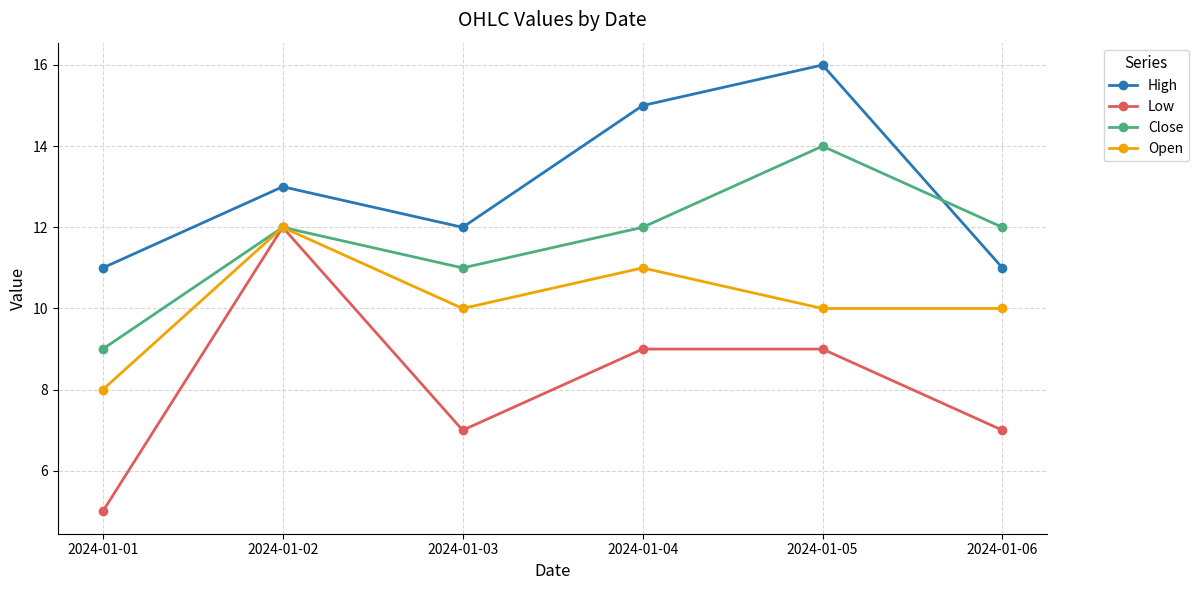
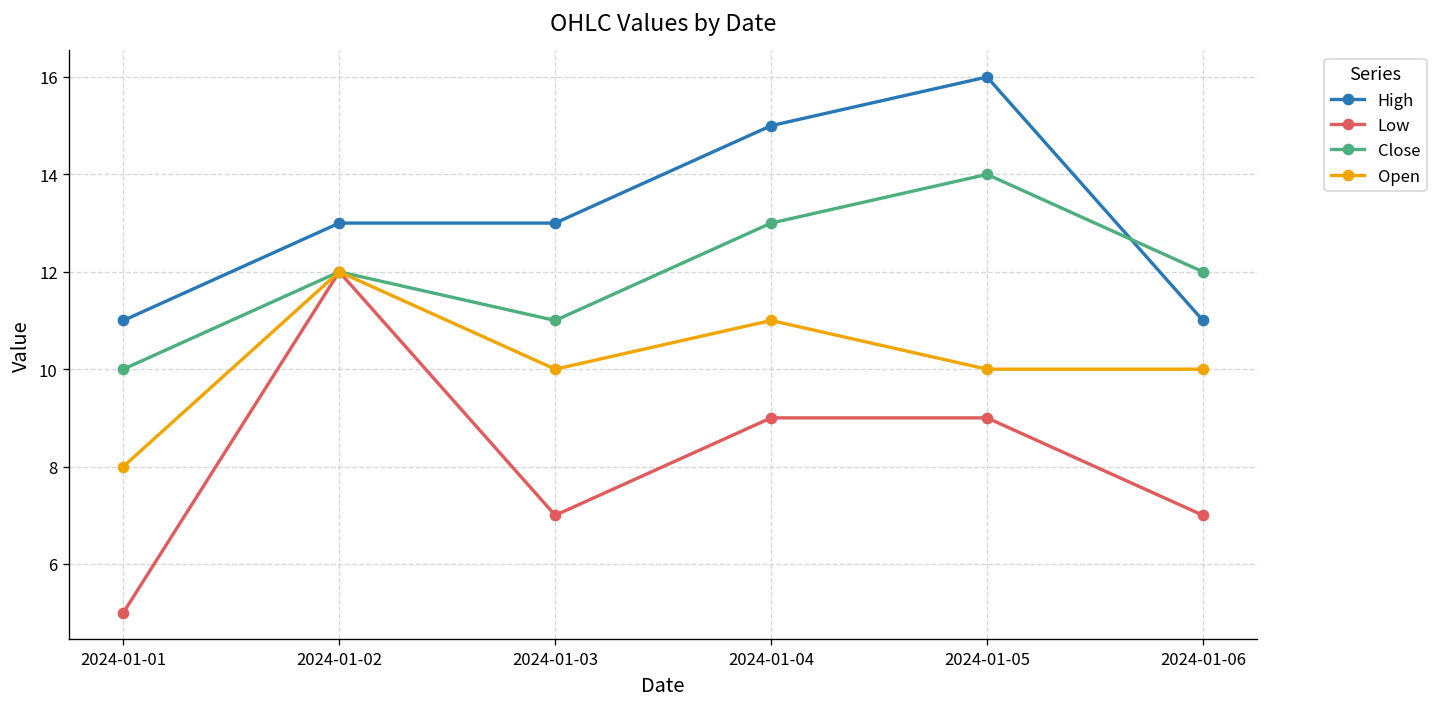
  {
    "High": {
      "2024-01-01": 11,
      "2024-01-02": 13,
-     "2024-01-03": 12,
+     "2024-01-03": 13,
      "2024-01-04": 15,
      "2024-01-05": 16,
      "2024-01-06": 11
    },
    "Low": {
      "2024-01-01": 5,
      "2024-01-03": 7,
      "2024-01-04": 9,
      "2024-01-05": 9,
      "2024-01-06": 7
    },
    "Close": {
-     "2024-01-01": 9,
+     "2024-01-01": 10,
      "2024-01-03": 11,
-     "2024-01-04": 12,
+     "2024-01-04": 13,
      "2024-01-05": 14,
      "2024-01-06": 12
    },
    "Open": {
      "2024-01-01": 8,
      "2024-01-03": 10,
      "2024-01-04": 11,
      "2024-01-05": 10,
      "2024-01-06": 10
    }
  }
